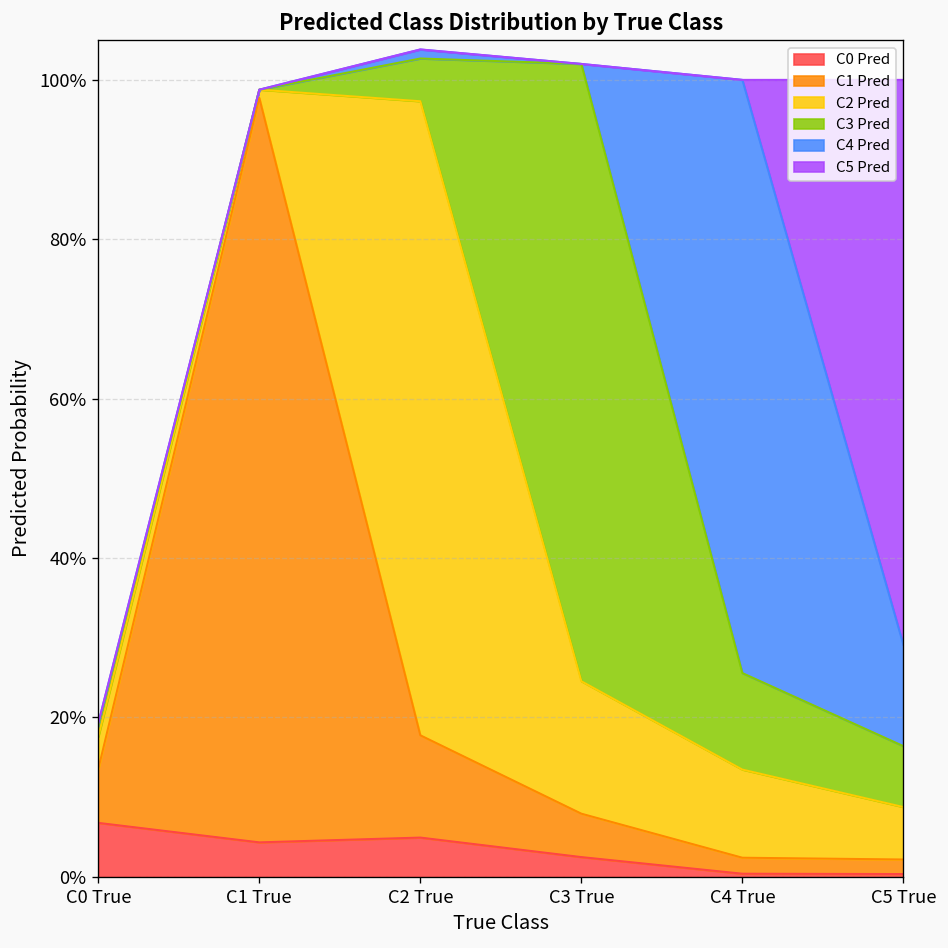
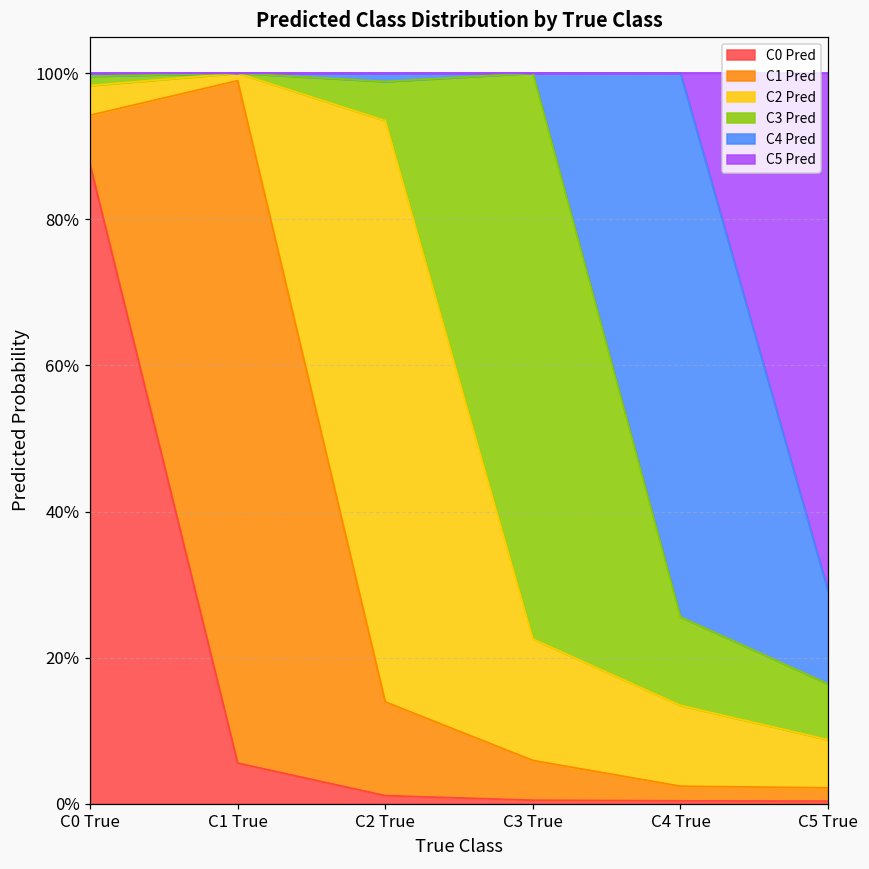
  {
    "C0 Pred": {
-     "C0 True": "7%",
-     "C1 True": "4%",
-     "C2 True": "5%",
-     "C3 True": "2%",
+     "C0 True": "87%",
+     "C1 True": "6%",
+     "C2 True": "1%",
+     "C3 True": "0%",
      "C4 True": "0%",
      "C5 True": "0%"
    },
    "C1 Pred": {
      "C0 True": "7%",
      "C1 True": "93%",
      "C2 True": "13%",
      "C3 True": "5%",
      "C4 True": "2%",
      "C5 True": "2%"
    },
    "C2 Pred": {
      "C0 True": "4%",
      "C2 True": "80%",
      "C3 True": "17%",
      "C4 True": "11%",
      "C5 True": "7%"
    },
    "C3 Pred": {
      "C0 True": "1%",
      "C2 True": "5%",
      "C4 True": "12%",
      "C5 True": "8%"
    },
    "C4 Pred": {
      "C5 True": "13%"
    },
    "C5 Pred": {
      "C5 True": "71%"
    }
  }
